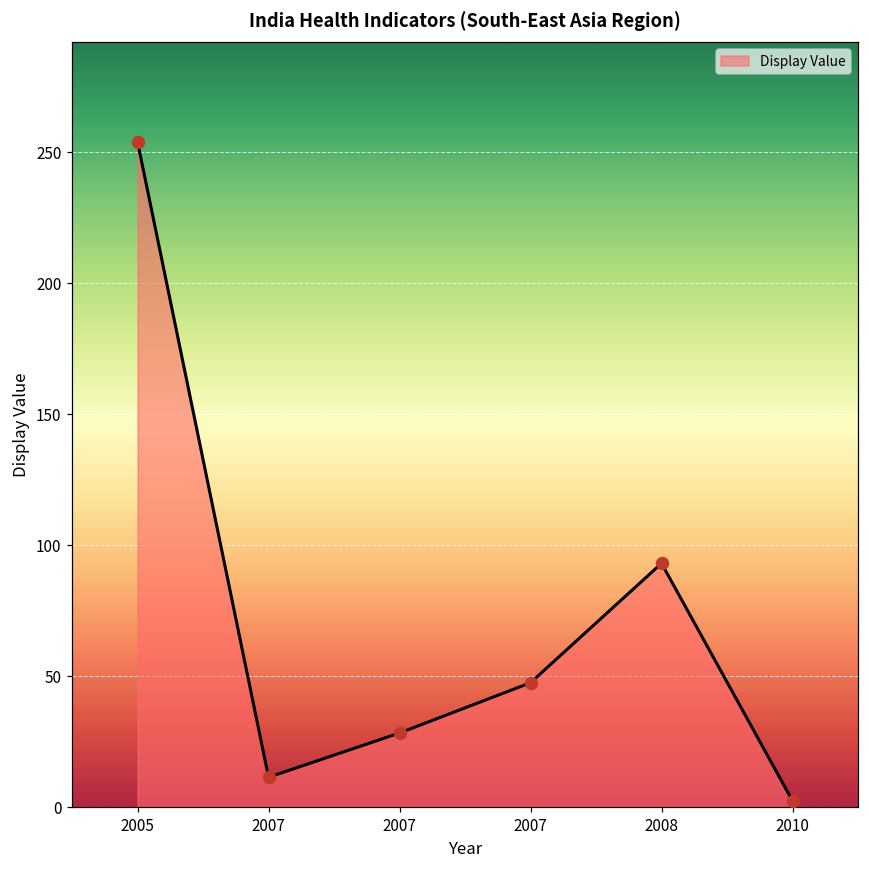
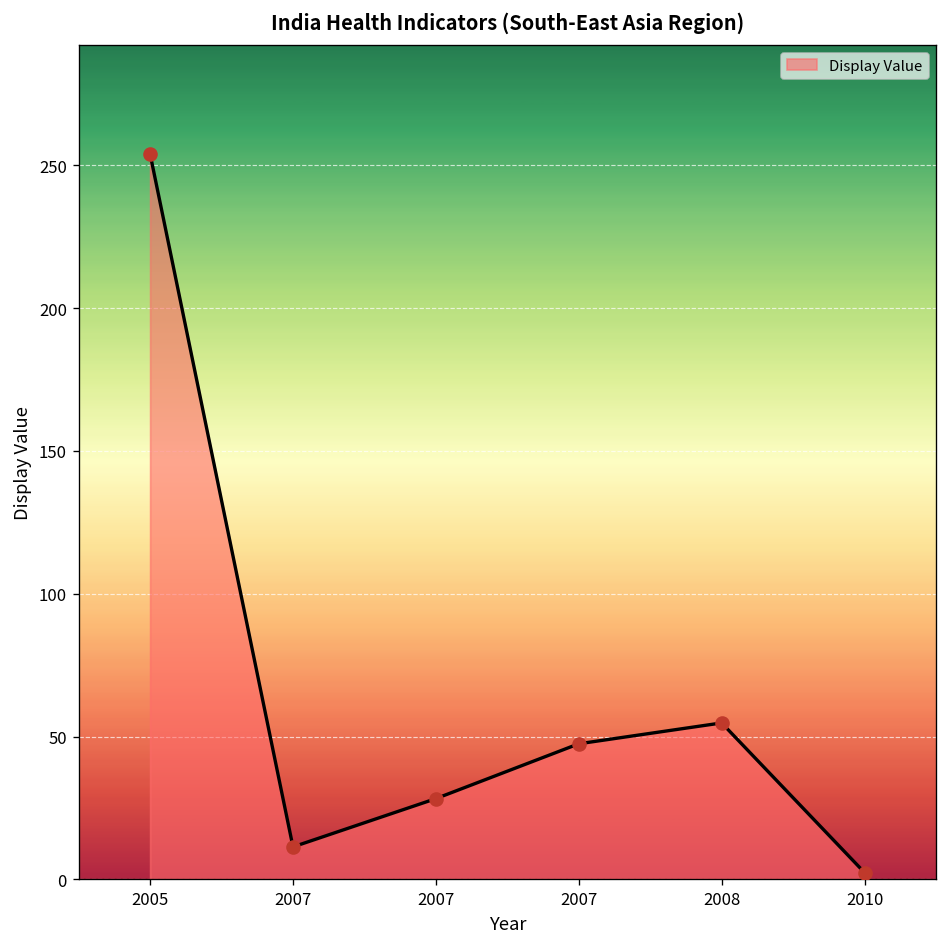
  {
    "2005": 254,
-   "2008": 93,
+   "2008": 55,
    "2010": 2
  }
